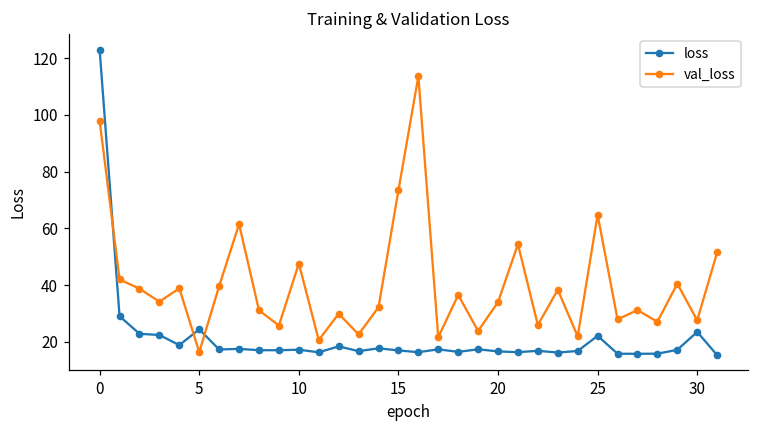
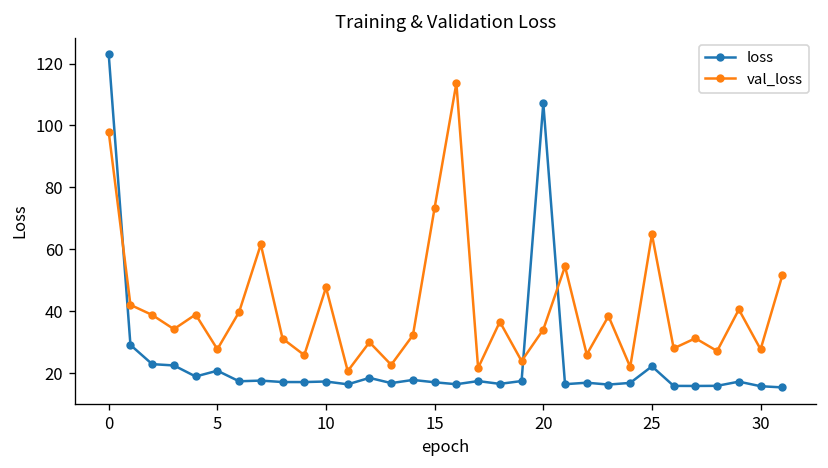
  {
    "loss": {
      "0": 123,
-     "5": 24,
+     "5": 21,
      "10": 17,
      "15": 17,
-     "20": 17,
+     "20": 107,
      "25": 22,
-     "30": 24
+     "30": 16
    },
    "val_loss": {
      "0": 98,
-     "5": 16,
+     "5": 28,
      "10": 48,
      "15": 73,
      "20": 34,
      "25": 65,
      "30": 28
    }
  }
